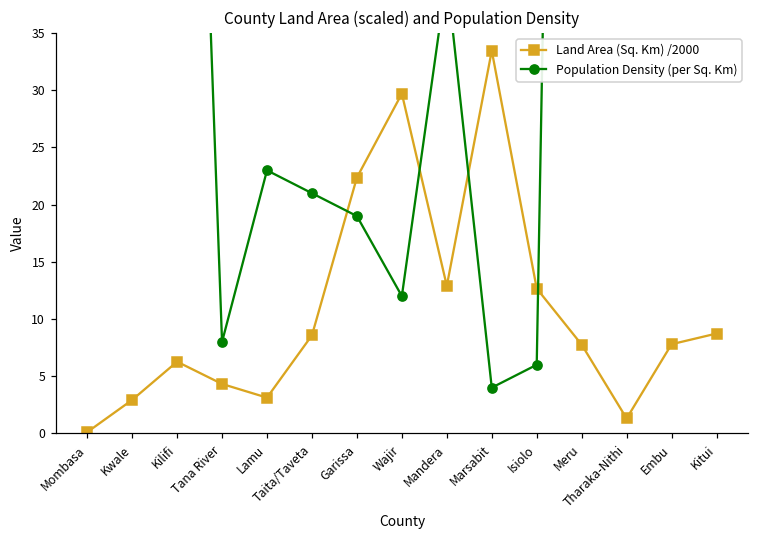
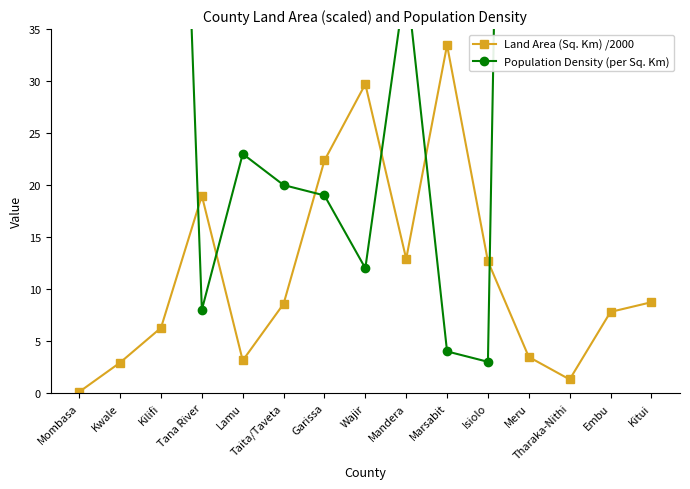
  {
    "Land Area (Sq. Km) /2000": {
      "Mombasa": 0.1,
      "Kwale": 2.9,
      "Kilifi": 6.3,
-     "Tana River": 4.3,
+     "Tana River": 19.0,
      "Lamu": 3.1,
      "Taita/Taveta": 8.6,
      "Garissa": 22.4,
      "Wajir": 29.7,
      "Mandera": 12.9,
      "Marsabit": 33.5,
      "Isiolo": 12.7,
-     "Meru": 7.8,
+     "Meru": 3.5,
      "Tharaka-Nithi": 1.3,
      "Embu": 7.8,
      "Kitui": 8.7
    },
    "Population Density (per Sq. Km)": {
      "Tana River": 8,
      "Lamu": 23,
-     "Taita/Taveta": 21,
+     "Taita/Taveta": 20,
      "Garissa": 19,
      "Wajir": 12,
      "Marsabit": 4,
-     "Isiolo": 6
+     "Isiolo": 3
    }
  }
